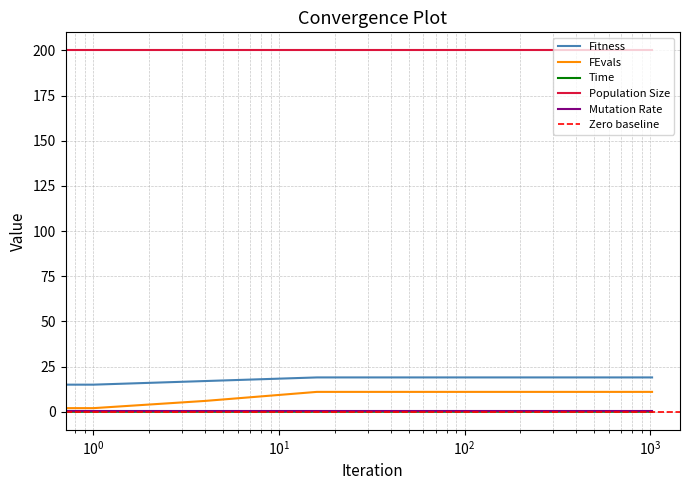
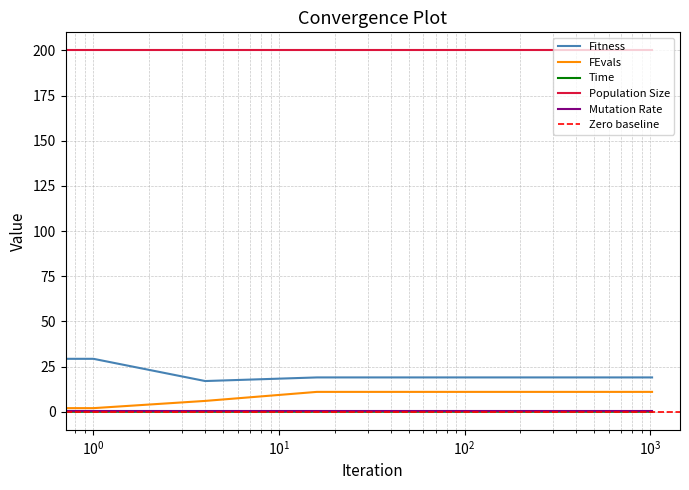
  {
    "Fitness": {
-     "10^0": 15
+     "10^0": 29
    },
    "FEvals": {
      "10^0": 2
    },
    "Population Size": {
      "10^0": 200
    }
  }
